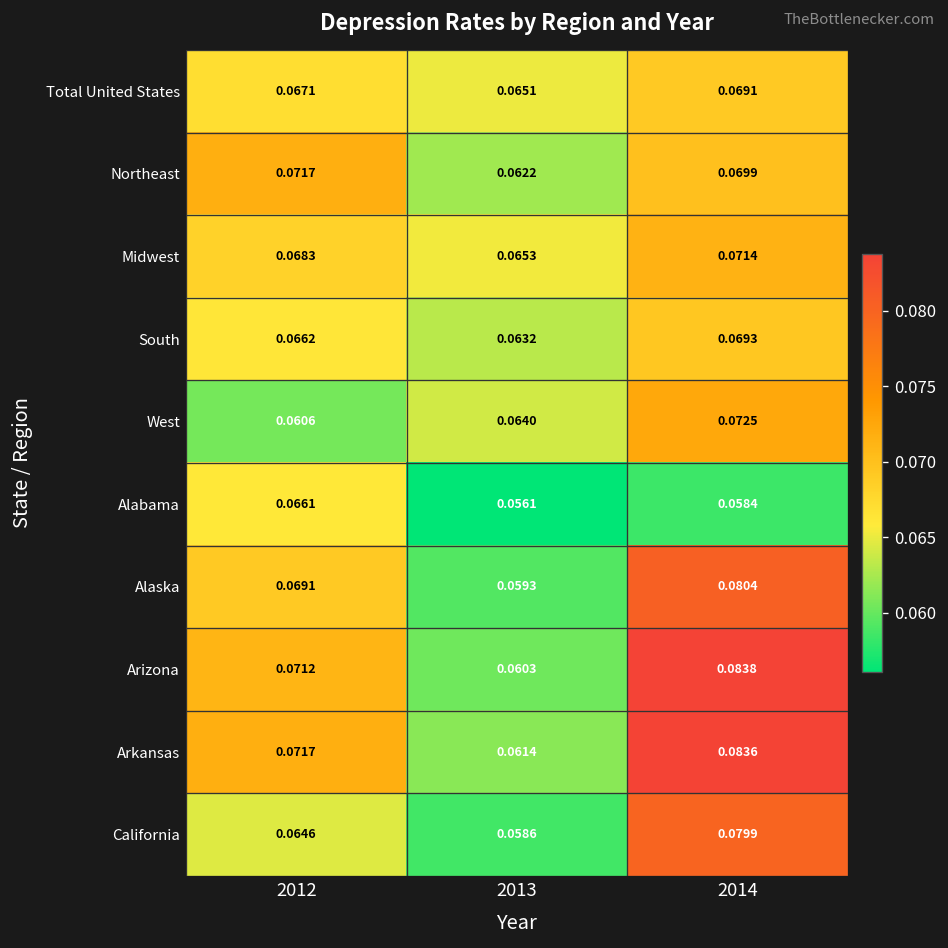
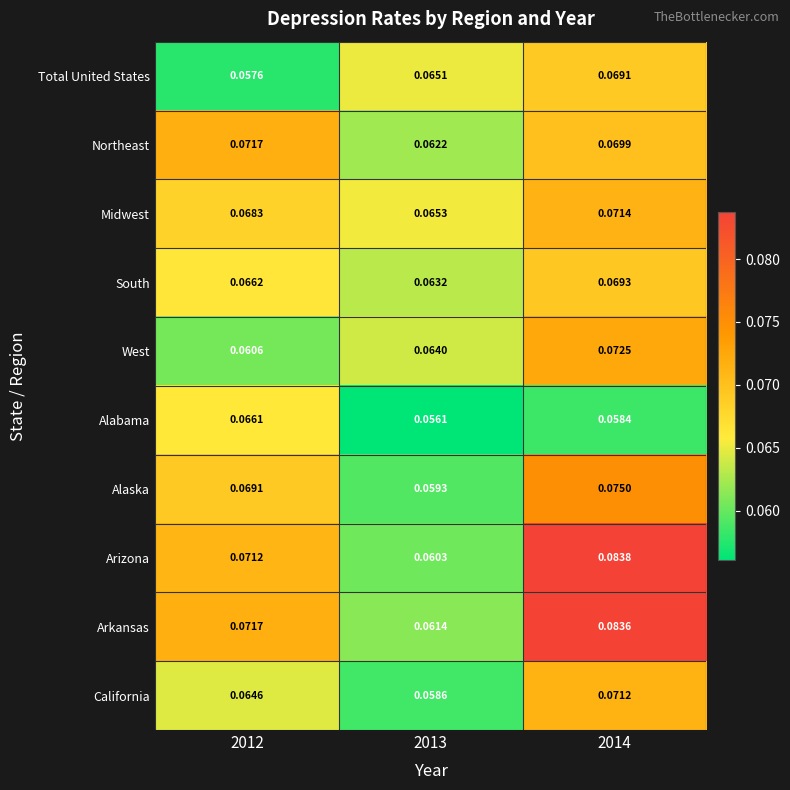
  {
    "Total United States": {
-     "2012": 0.0671,
+     "2012": 0.0576,
      "2013": 0.0651,
      "2014": 0.0691
    },
    "Northeast": {
      "2012": 0.0717,
      "2013": 0.0622,
      "2014": 0.0699
    },
    "Midwest": {
      "2012": 0.0683,
      "2013": 0.0653,
      "2014": 0.0714
    },
    "South": {
      "2012": 0.0662,
      "2013": 0.0632,
      "2014": 0.0693
    },
    "West": {
      "2012": 0.0606,
      "2013": 0.0640,
      "2014": 0.0725
    },
    "Alabama": {
      "2012": 0.0661,
      "2013": 0.0561,
      "2014": 0.0584
    },
    "Alaska": {
      "2012": 0.0691,
      "2013": 0.0593,
-     "2014": 0.0804
+     "2014": 0.0750
    },
    "Arizona": {
      "2012": 0.0712,
      "2013": 0.0603,
      "2014": 0.0838
    },
    "Arkansas": {
      "2012": 0.0717,
      "2013": 0.0614,
      "2014": 0.0836
    },
    "California": {
      "2012": 0.0646,
      "2013": 0.0586,
-     "2014": 0.0799
+     "2014": 0.0712
    }
  }
